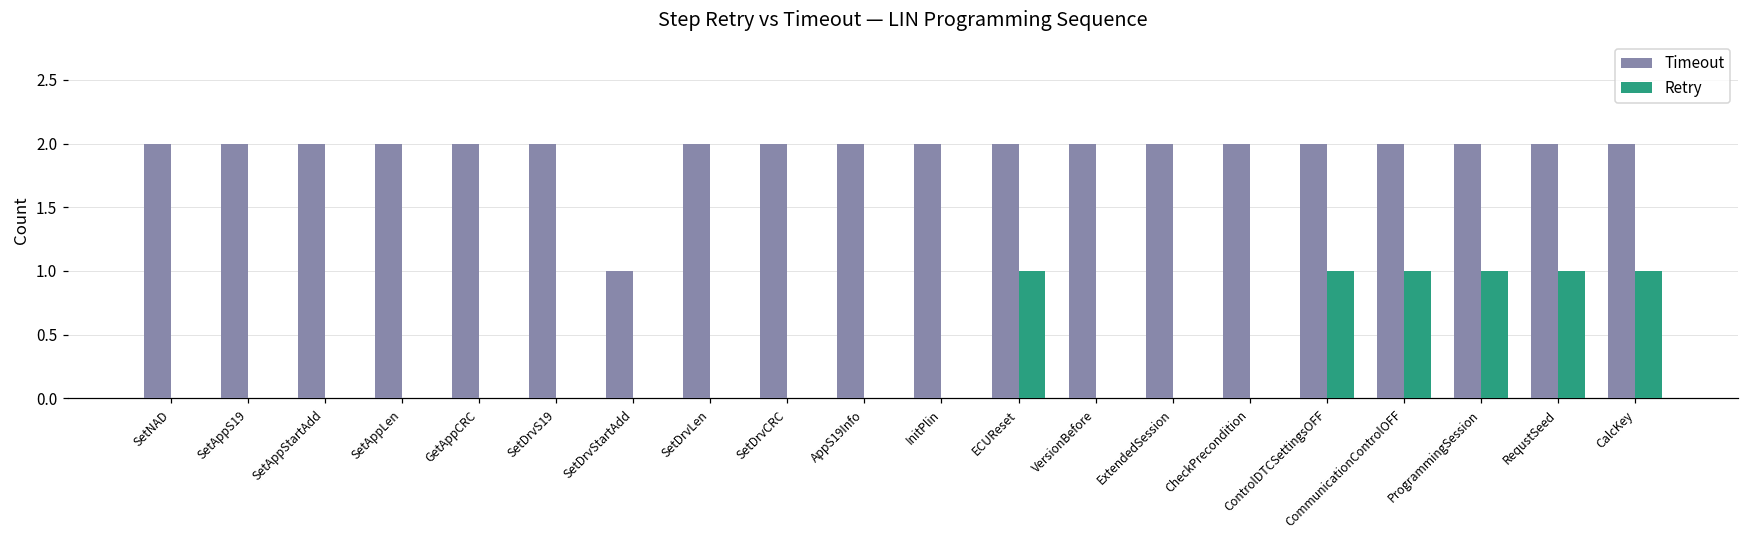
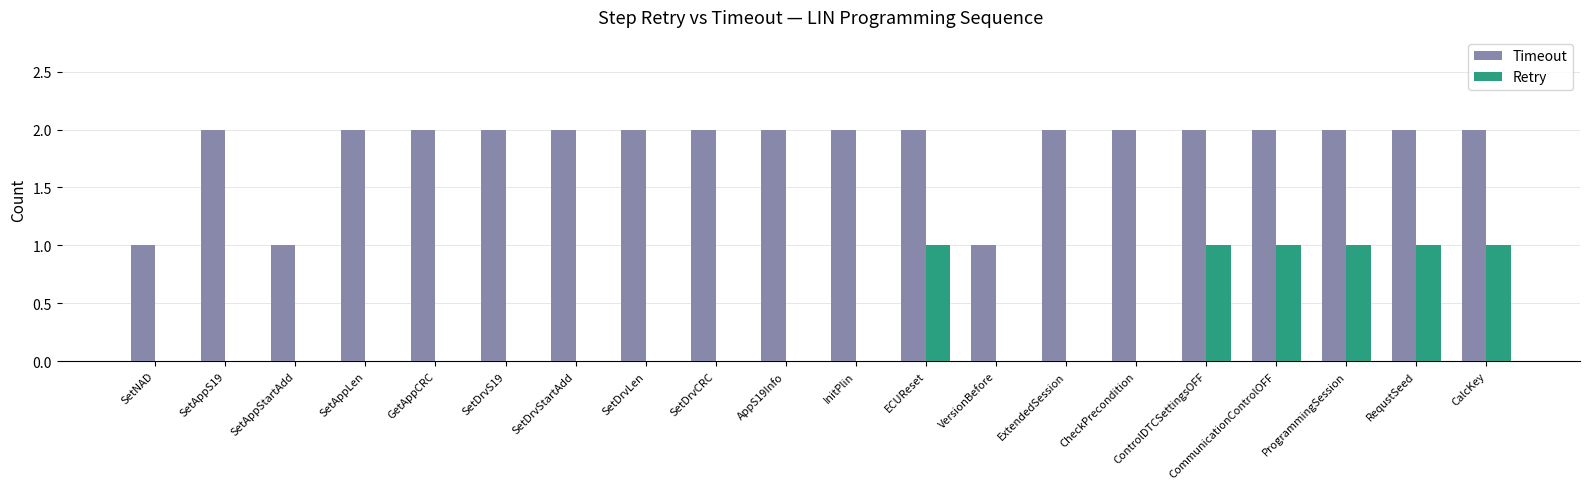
  {
    "Timeout": {
-     "SetNAD": 2,
+     "SetNAD": 1,
      "SetAppS19": 2,
-     "SetAppStartAdd": 2,
+     "SetAppStartAdd": 1,
      "SetAppLen": 2,
      "GetAppCRC": 2,
      "SetDrvS19": 2,
-     "SetDrvStartAdd": 1,
+     "SetDrvStartAdd": 2,
      "SetDrvLen": 2,
      "SetDrvCRC": 2,
      "AppS19Info": 2,
      "InitPlin": 2,
      "ECUReset": 2,
-     "VersionBefore": 2,
+     "VersionBefore": 1,
      "ExtendedSession": 2,
      "CheckPrecondition": 2,
      "ControlDTCSettingsOFF": 2,
      "CommunicationControlOFF": 2,
      "ProgrammingSession": 2,
      "RequstSeed": 2,
      "CalcKey": 2
    },
    "Retry": {
      "SetNAD": 0,
      "SetAppS19": 0,
      "SetAppStartAdd": 0,
      "SetAppLen": 0,
      "GetAppCRC": 0,
      "SetDrvS19": 0,
      "SetDrvStartAdd": 0,
      "SetDrvLen": 0,
      "SetDrvCRC": 0,
      "AppS19Info": 0,
      "InitPlin": 0,
      "ECUReset": 1,
      "VersionBefore": 0,
      "ExtendedSession": 0,
      "CheckPrecondition": 0,
      "ControlDTCSettingsOFF": 1,
      "CommunicationControlOFF": 1,
      "ProgrammingSession": 1,
      "RequstSeed": 1,
      "CalcKey": 1
    }
  }
